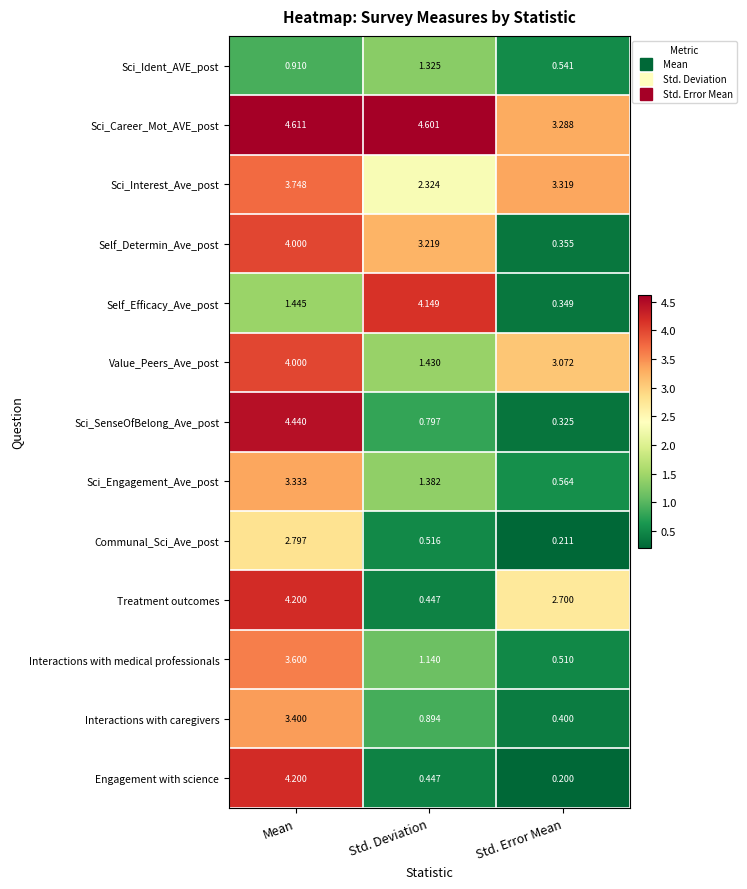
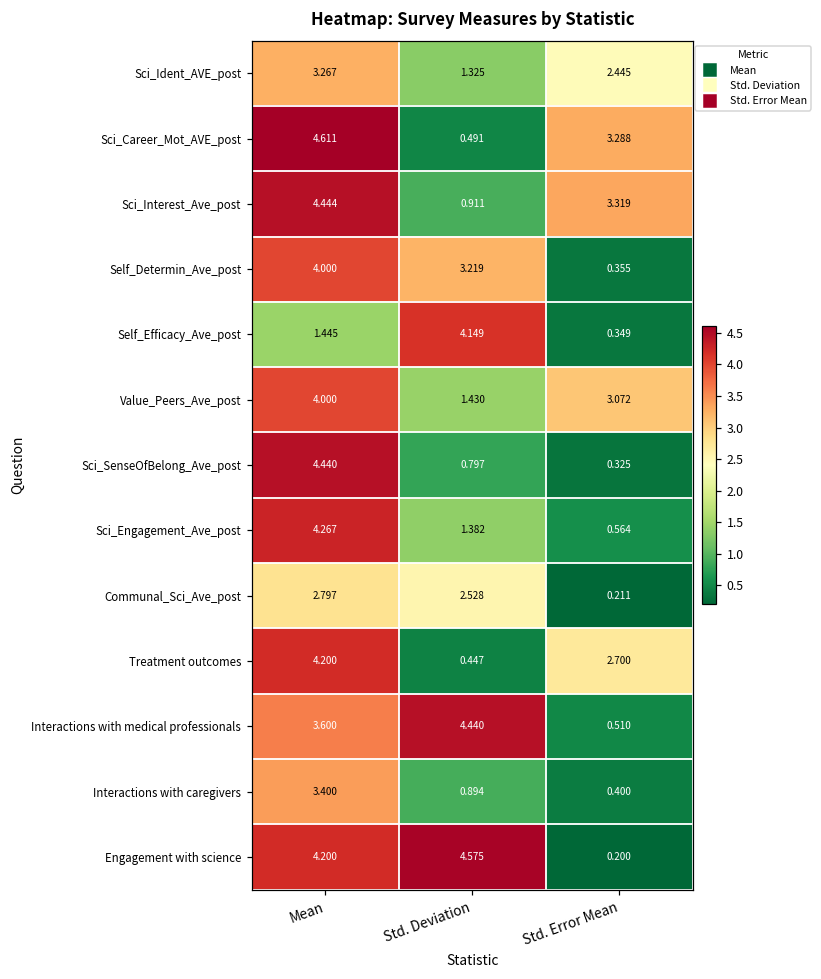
  {
    "Sci_Ident_AVE_post": {
-     "Mean": 0.910,
+     "Mean": 3.267,
      "Std. Deviation": 1.325,
-     "Std. Error Mean": 0.541
+     "Std. Error Mean": 2.445
    },
    "Sci_Career_Mot_AVE_post": {
      "Mean": 4.611,
-     "Std. Deviation": 4.601,
+     "Std. Deviation": 0.491,
      "Std. Error Mean": 3.288
    },
    "Sci_Interest_Ave_post": {
-     "Mean": 3.748,
-     "Std. Deviation": 2.324,
+     "Mean": 4.444,
+     "Std. Deviation": 0.911,
      "Std. Error Mean": 3.319
    },
    "Self_Determin_Ave_post": {
      "Mean": 4.000,
      "Std. Deviation": 3.219,
      "Std. Error Mean": 0.355
    },
    "Self_Efficacy_Ave_post": {
      "Mean": 1.445,
      "Std. Deviation": 4.149,
      "Std. Error Mean": 0.349
    },
    "Value_Peers_Ave_post": {
      "Mean": 4.000,
      "Std. Deviation": 1.430,
      "Std. Error Mean": 3.072
    },
    "Sci_SenseOfBelong_Ave_post": {
      "Mean": 4.440,
      "Std. Deviation": 0.797,
      "Std. Error Mean": 0.325
    },
    "Sci_Engagement_Ave_post": {
-     "Mean": 3.333,
+     "Mean": 4.267,
      "Std. Deviation": 1.382,
      "Std. Error Mean": 0.564
    },
    "Communal_Sci_Ave_post": {
      "Mean": 2.797,
-     "Std. Deviation": 0.516,
+     "Std. Deviation": 2.528,
      "Std. Error Mean": 0.211
    },
    "Treatment outcomes": {
      "Mean": 4.200,
      "Std. Deviation": 0.447,
      "Std. Error Mean": 2.700
    },
    "Interactions with medical professionals": {
      "Mean": 3.600,
-     "Std. Deviation": 1.140,
+     "Std. Deviation": 4.440,
      "Std. Error Mean": 0.510
    },
    "Interactions with caregivers": {
      "Mean": 3.400,
      "Std. Deviation": 0.894,
      "Std. Error Mean": 0.400
    },
    "Engagement with science": {
      "Mean": 4.200,
-     "Std. Deviation": 0.447,
+     "Std. Deviation": 4.575,
      "Std. Error Mean": 0.200
    }
  }
